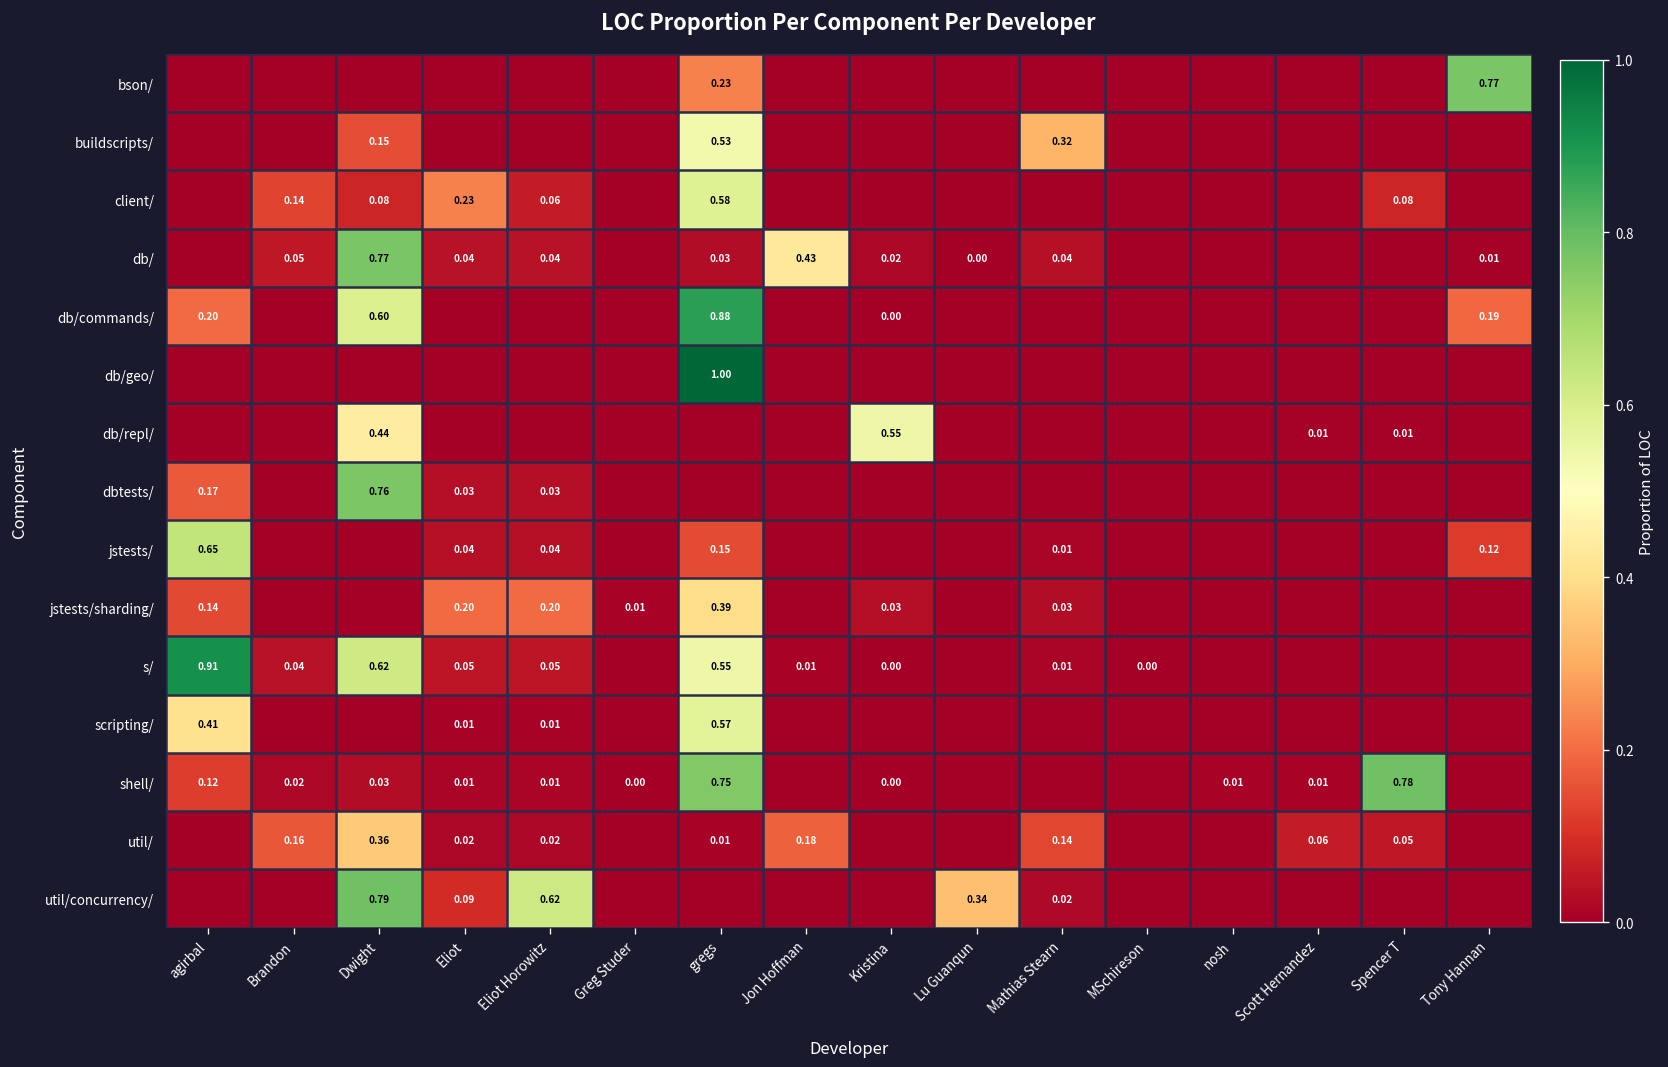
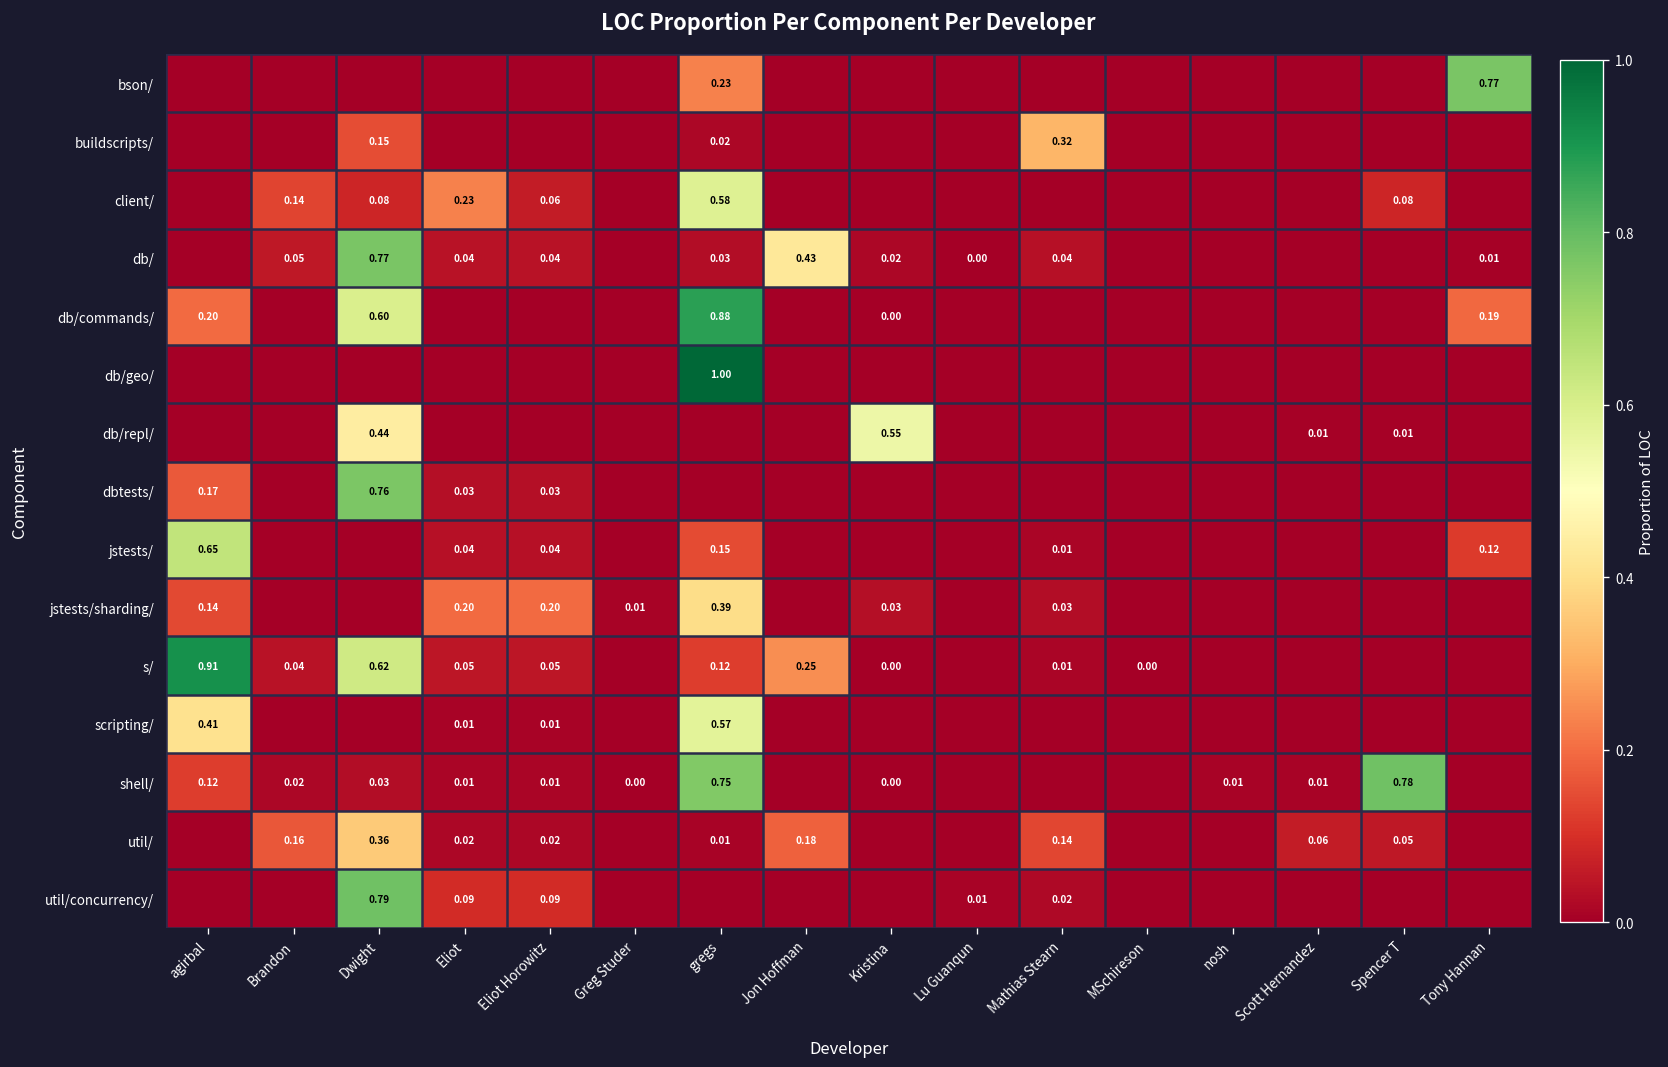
  {
    "bson/": {
      "gregs": 0.23,
      "Tony Hannan": 0.77
    },
    "buildscripts/": {
      "Dwight": 0.15,
-     "gregs": 0.53,
+     "gregs": 0.02,
      "Mathias Stearn": 0.32
    },
    "client/": {
      "Brandon": 0.14,
      "Dwight": 0.08,
      "Eliot": 0.23,
      "Eliot Horowitz": 0.06,
      "gregs": 0.58,
      "Spencer T": 0.08
    },
    "db/": {
      "Brandon": 0.05,
      "Dwight": 0.77,
      "Eliot": 0.04,
      "Eliot Horowitz": 0.04,
      "gregs": 0.03,
      "Jon Hoffman": 0.43,
      "Kristina": 0.02,
      "Lu Guanqun": 0.00,
      "Mathias Stearn": 0.04,
      "Tony Hannan": 0.01
    },
    "db/commands/": {
      "agirbal": 0.20,
      "Dwight": 0.60,
      "gregs": 0.88,
      "Kristina": 0.00,
      "Tony Hannan": 0.19
    },
    "db/geo/": {
      "gregs": 1.00
    },
    "db/repl/": {
      "Dwight": 0.44,
      "Kristina": 0.55,
      "Scott Hernandez": 0.01,
      "Spencer T": 0.01
    },
    "dbtests/": {
      "agirbal": 0.17,
      "Dwight": 0.76,
      "Eliot": 0.03,
      "Eliot Horowitz": 0.03
    },
    "jstests/": {
      "agirbal": 0.65,
      "Eliot": 0.04,
      "Eliot Horowitz": 0.04,
      "gregs": 0.15,
      "Mathias Stearn": 0.01,
      "Tony Hannan": 0.12
    },
    "jstests/sharding/": {
      "agirbal": 0.14,
      "Eliot": 0.20,
      "Eliot Horowitz": 0.20,
      "Greg Studer": 0.01,
      "gregs": 0.39,
      "Kristina": 0.03,
      "Mathias Stearn": 0.03
    },
    "s/": {
      "agirbal": 0.91,
      "Brandon": 0.04,
      "Dwight": 0.62,
      "Eliot": 0.05,
      "Eliot Horowitz": 0.05,
-     "gregs": 0.55,
-     "Jon Hoffman": 0.01,
+     "gregs": 0.12,
+     "Jon Hoffman": 0.25,
      "Kristina": 0.00,
      "Mathias Stearn": 0.01,
      "MSchireson": 0.00
    },
    "scripting/": {
      "agirbal": 0.41,
      "Eliot": 0.01,
      "Eliot Horowitz": 0.01,
      "gregs": 0.57
    },
    "shell/": {
      "agirbal": 0.12,
      "Brandon": 0.02,
      "Dwight": 0.03,
      "Eliot": 0.01,
      "Eliot Horowitz": 0.01,
      "Greg Studer": 0.00,
      "gregs": 0.75,
      "Kristina": 0.00,
      "nosh": 0.01,
      "Scott Hernandez": 0.01,
      "Spencer T": 0.78
    },
    "util/": {
      "Brandon": 0.16,
      "Dwight": 0.36,
      "Eliot": 0.02,
      "Eliot Horowitz": 0.02,
      "gregs": 0.01,
      "Jon Hoffman": 0.18,
      "Mathias Stearn": 0.14,
      "Scott Hernandez": 0.06,
      "Spencer T": 0.05
    },
    "util/concurrency/": {
      "Dwight": 0.79,
      "Eliot": 0.09,
-     "Eliot Horowitz": 0.62,
-     "Lu Guanqun": 0.34,
+     "Eliot Horowitz": 0.09,
+     "Lu Guanqun": 0.01,
      "Mathias Stearn": 0.02
    }
  }
